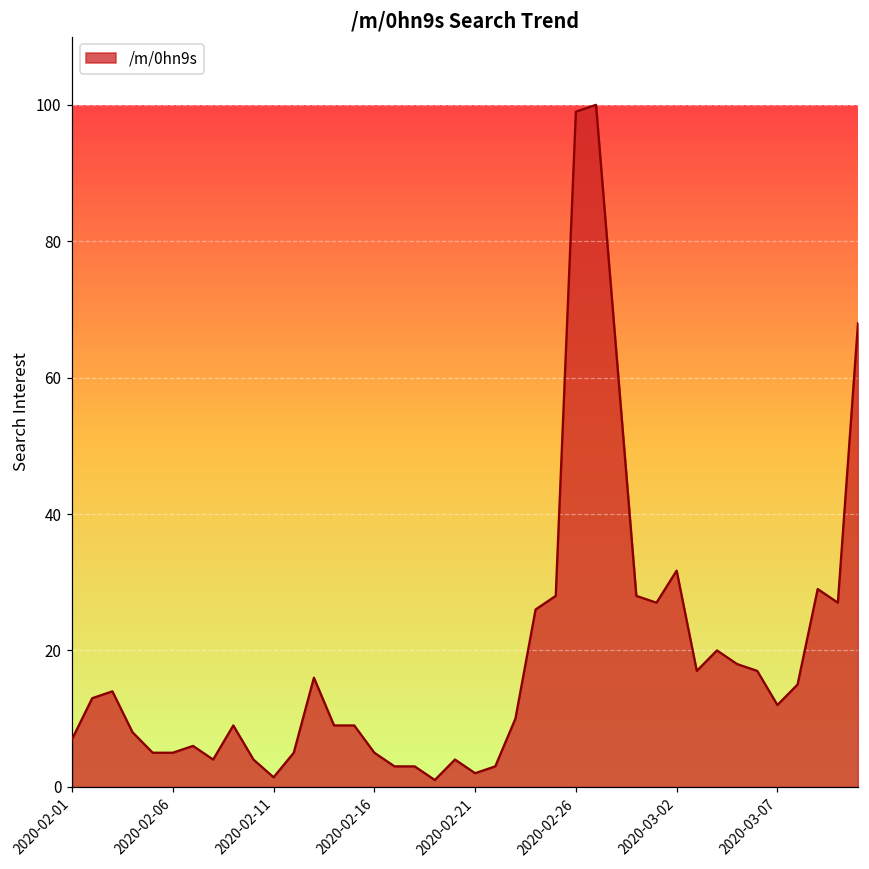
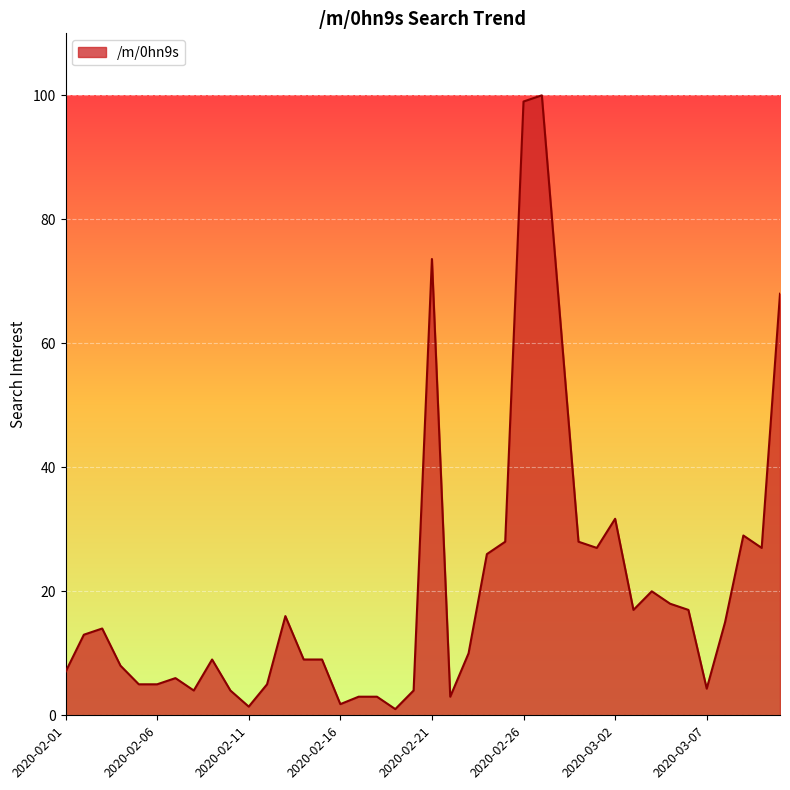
  {
    "2020-02-01": 7,
    "2020-02-06": 5,
    "2020-02-11": 1,
-   "2020-02-16": 5,
-   "2020-02-21": 2,
+   "2020-02-16": 2,
+   "2020-02-21": 74,
    "2020-02-26": 99,
    "2020-03-02": 32,
-   "2020-03-07": 12
+   "2020-03-07": 4
  }
